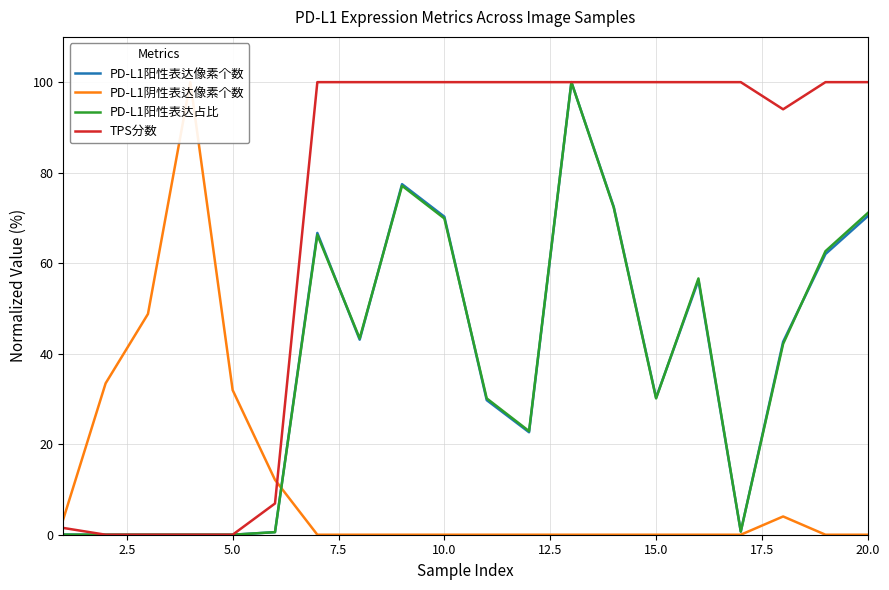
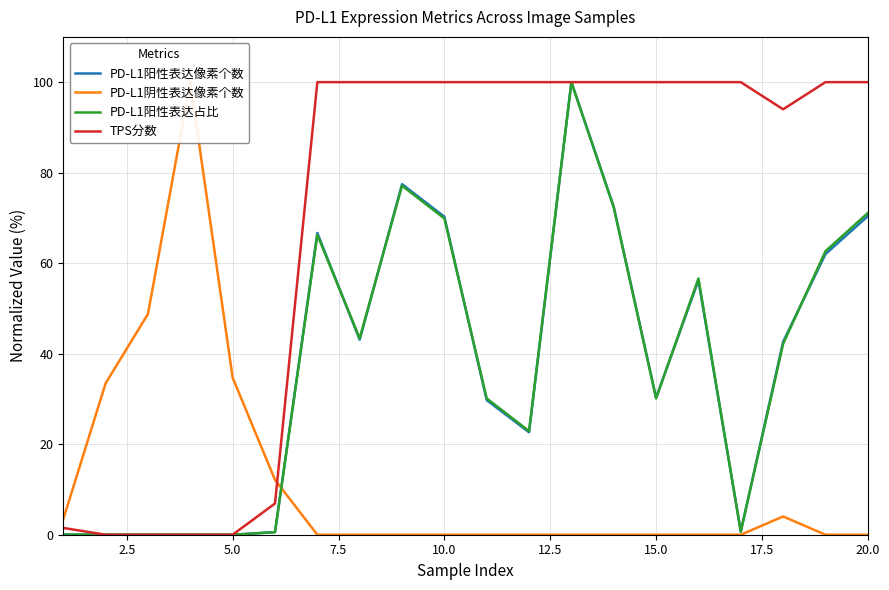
  {
    "PD-L1阳性表达像素个数": {
      "20.0": 70
    },
    "PD-L1阴性表达像素个数": {
-     "5.0": 32,
+     "5.0": 35,
      "10.0": 0,
      "15.0": 0,
      "20.0": 0
    },
    "PD-L1阳性表达占比": {
      "20.0": 71
    },
    "TPS分数": {
      "10.0": 100,
      "15.0": 100,
      "20.0": 100
    }
  }
